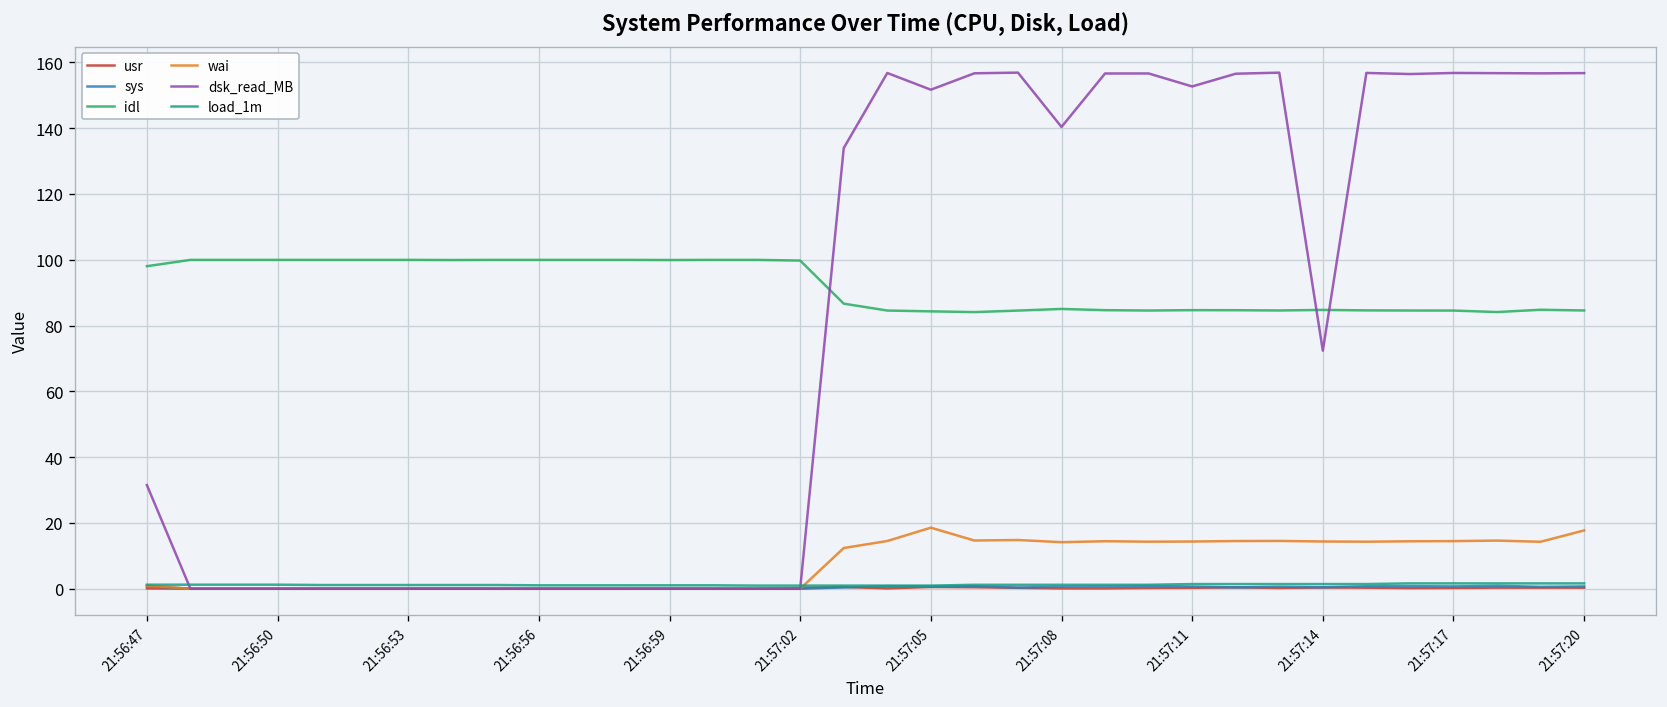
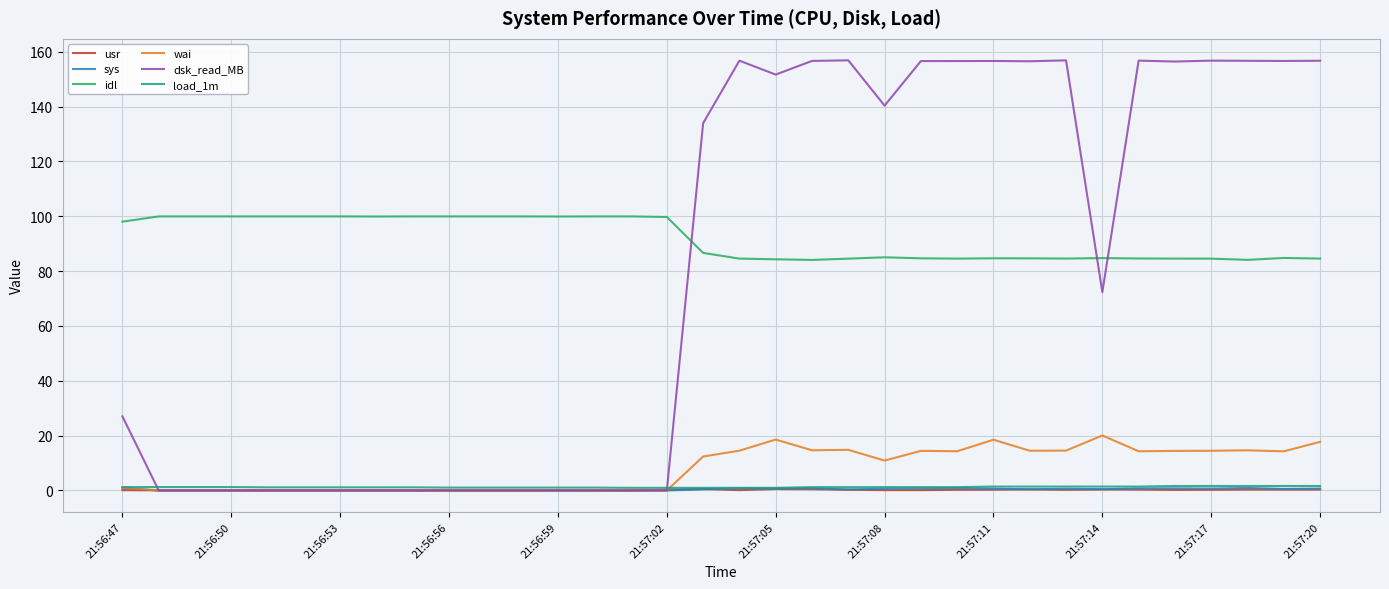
  {
    "wai": {
      "21:57:05": 19,
-     "21:57:08": 14,
-     "21:57:11": 14,
-     "21:57:14": 14,
+     "21:57:08": 11,
+     "21:57:11": 19,
+     "21:57:14": 20,
      "21:57:17": 14,
      "21:57:20": 18
    },
    "dsk_read_MB": {
-     "21:56:47": 32,
+     "21:56:47": 27,
      "21:57:05": 152,
      "21:57:08": 140,
-     "21:57:11": 153,
+     "21:57:11": 157,
      "21:57:14": 72,
      "21:57:17": 157,
      "21:57:20": 157
    }
  }
